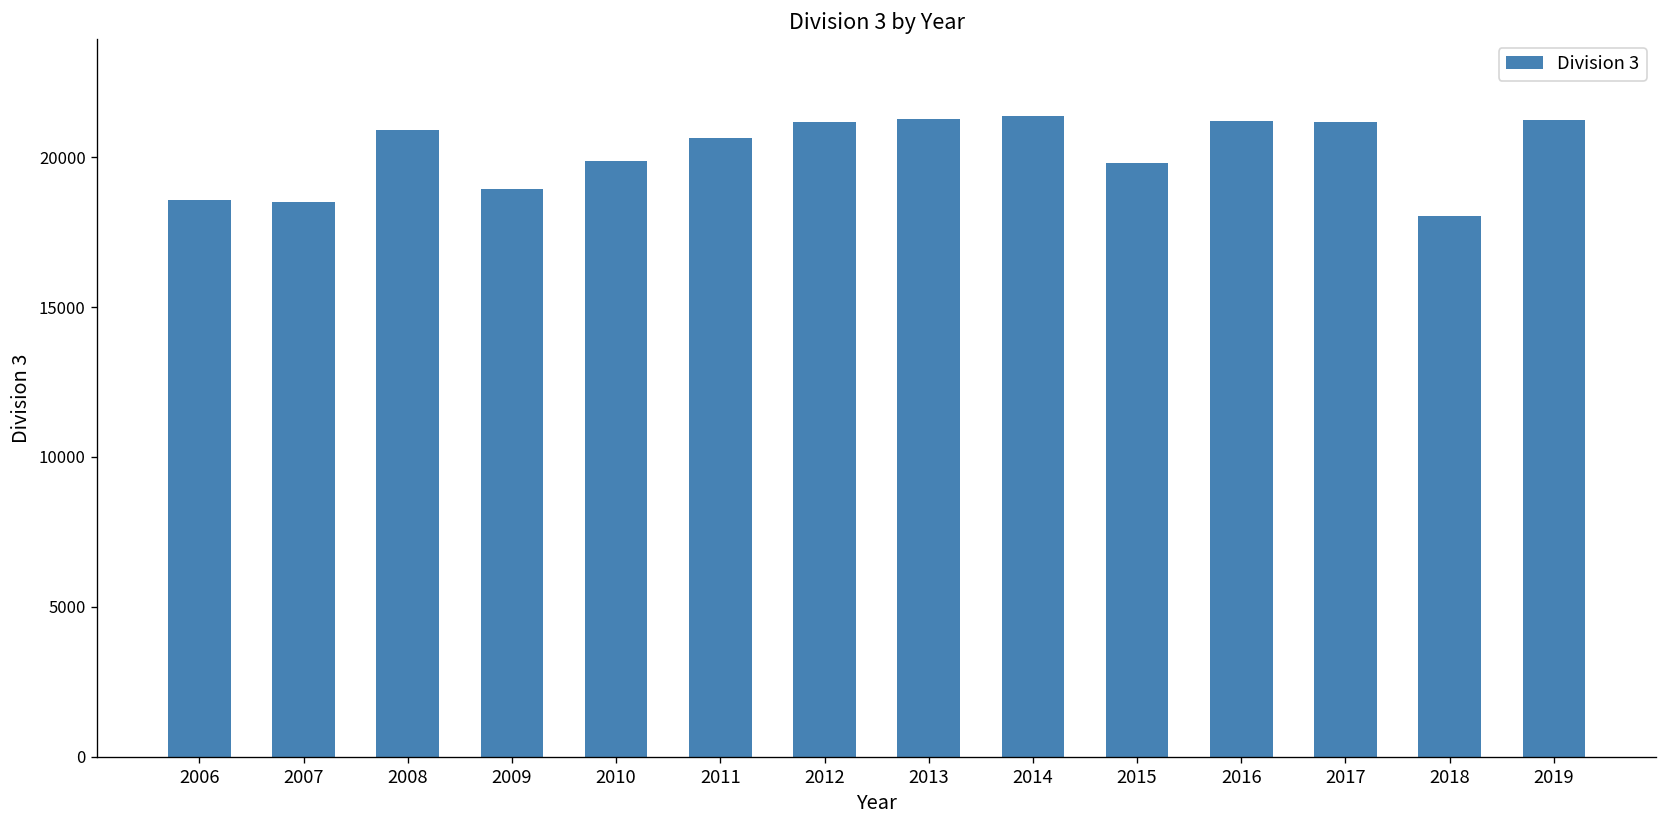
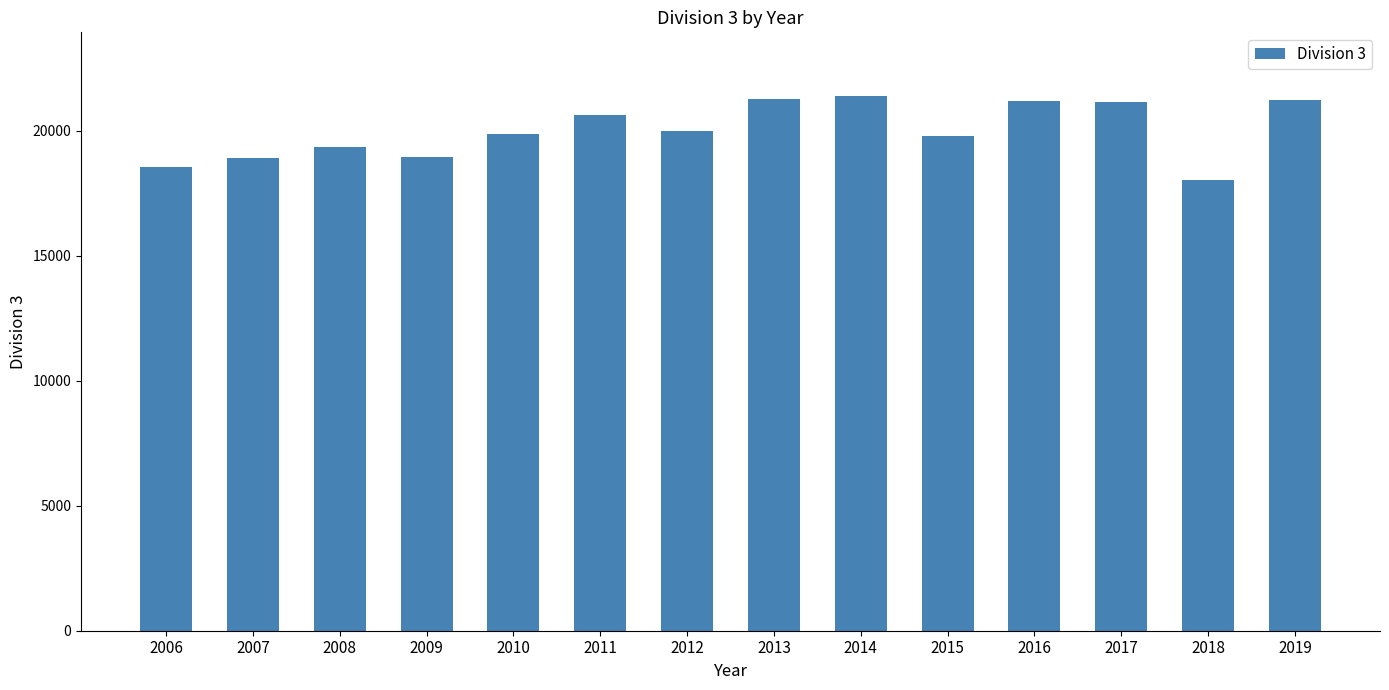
  {
    "2006": 18600,
-   "2007": 18500,
-   "2008": 20900,
+   "2007": 18900,
+   "2008": 19300,
    "2009": 18900,
    "2010": 19900,
    "2011": 20600,
-   "2012": 21200,
+   "2012": 20000,
    "2013": 21300,
    "2014": 21400,
    "2015": 19800,
    "2016": 21200,
    "2017": 21200,
    "2018": 18000,
    "2019": 21200
  }
